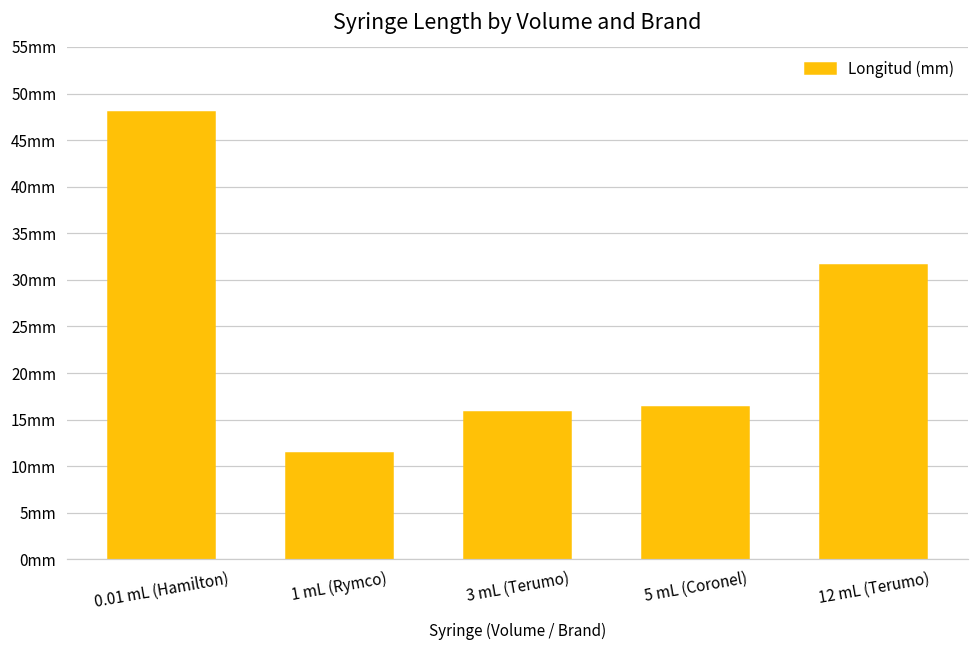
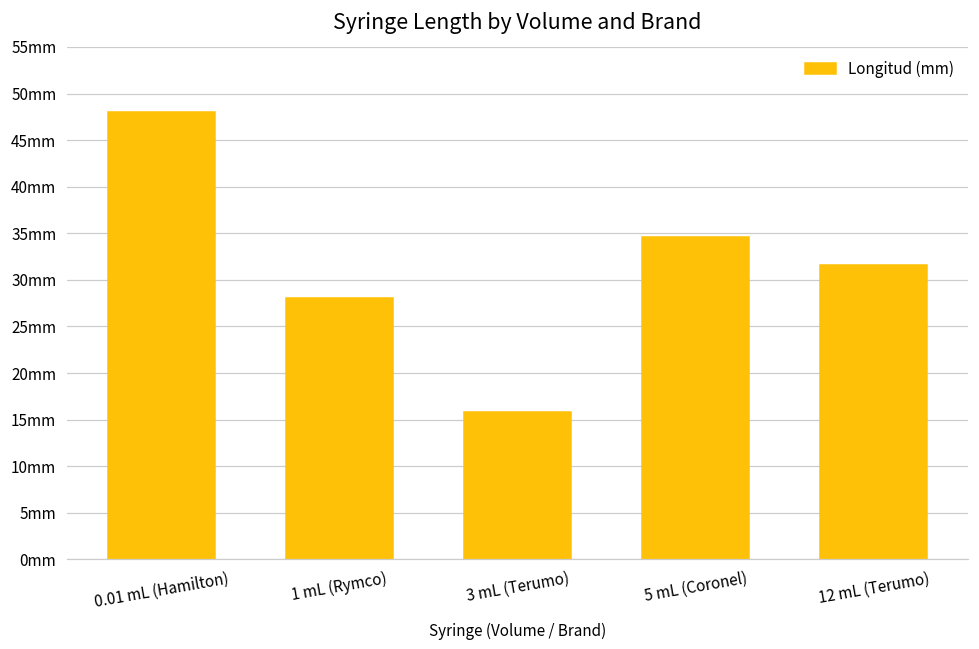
  {
    "0.01 mL (Hamilton)": "48mm",
-   "1 mL (Rymco)": "11mm",
+   "1 mL (Rymco)": "28mm",
    "3 mL (Terumo)": "16mm",
-   "5 mL (Coronel)": "16mm",
+   "5 mL (Coronel)": "35mm",
    "12 mL (Terumo)": "32mm"
  }
